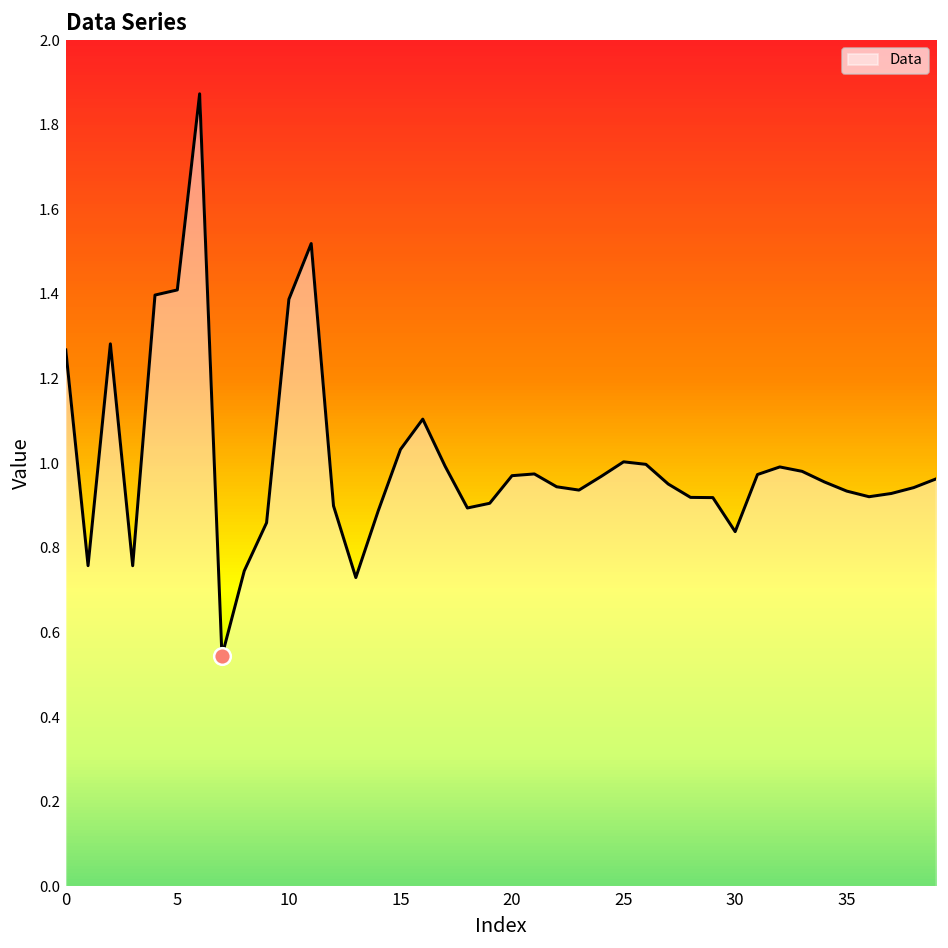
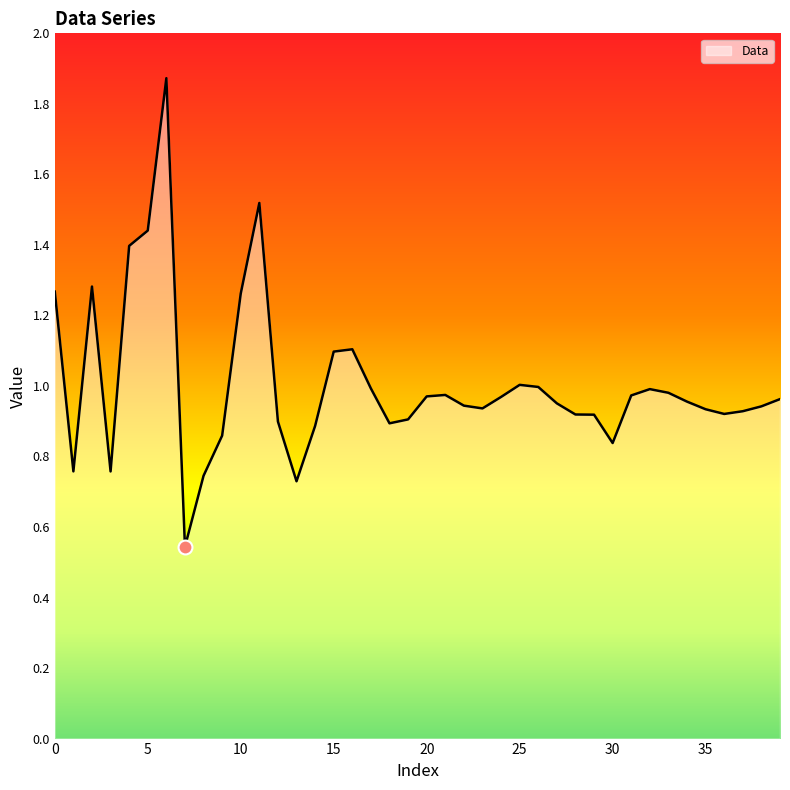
  {
    "Data": {
      "0": 1.27,
-     "5": 1.41,
-     "10": 1.39,
-     "15": 1.03,
+     "5": 1.44,
+     "10": 1.26,
+     "15": 1.10,
      "20": 0.97,
      "25": 1.00,
      "30": 0.84,
      "35": 0.93
    }
  }
